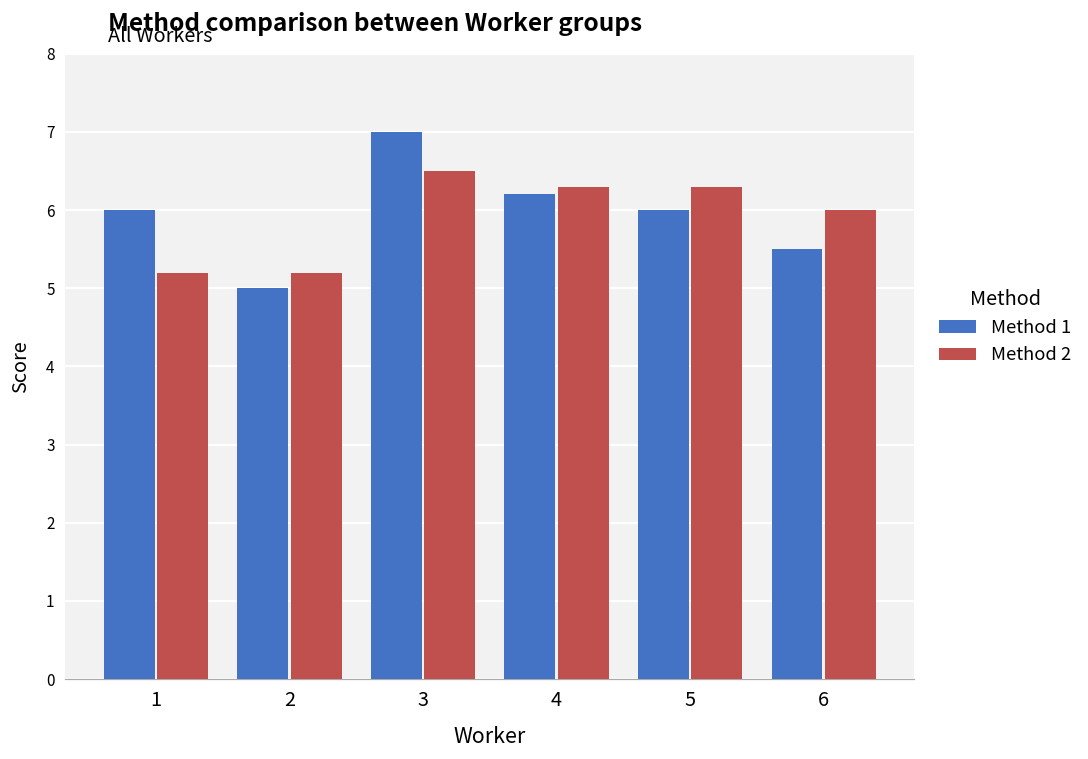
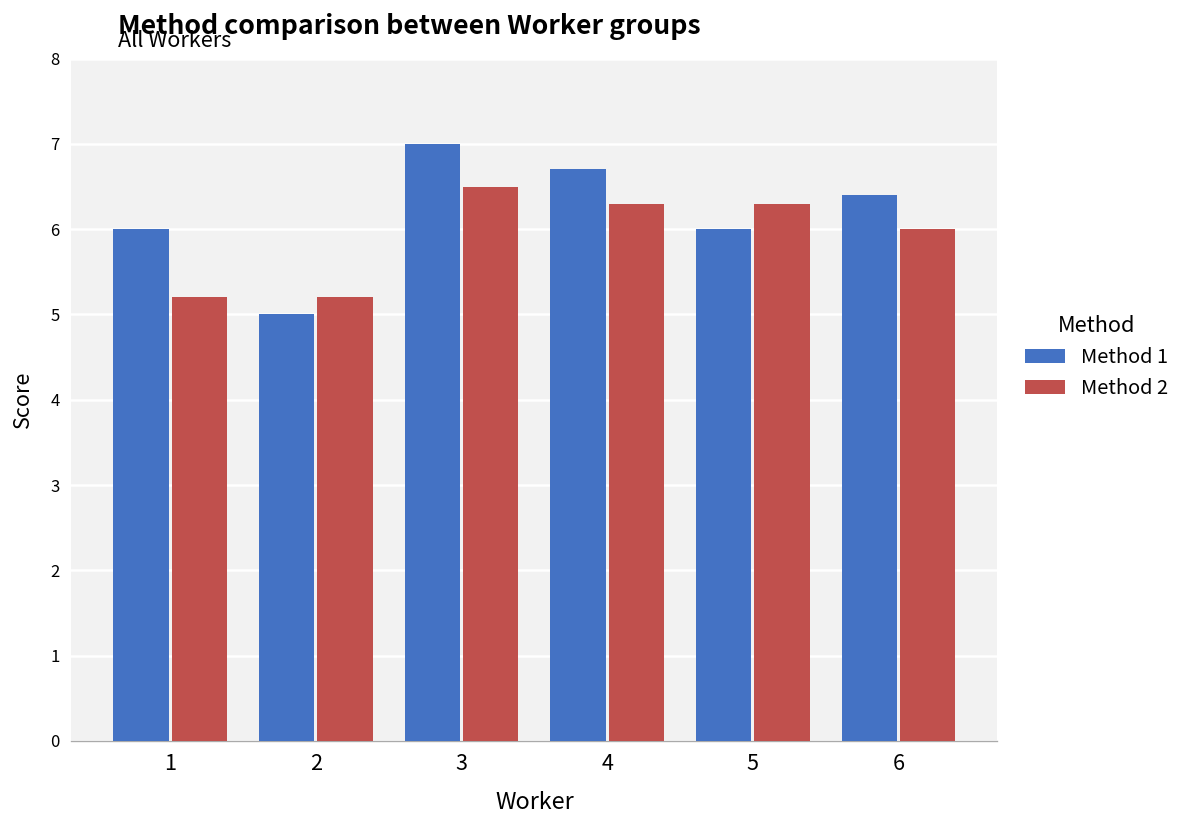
  {
    "Method 1": {
      "1": 6.0,
      "2": 5.0,
      "3": 7.0,
-     "4": 6.2,
+     "4": 6.7,
      "5": 6.0,
-     "6": 5.5
+     "6": 6.4
    },
    "Method 2": {
      "1": 5.2,
      "2": 5.2,
      "3": 6.5,
      "4": 6.3,
      "5": 6.3,
      "6": 6.0
    }
  }
